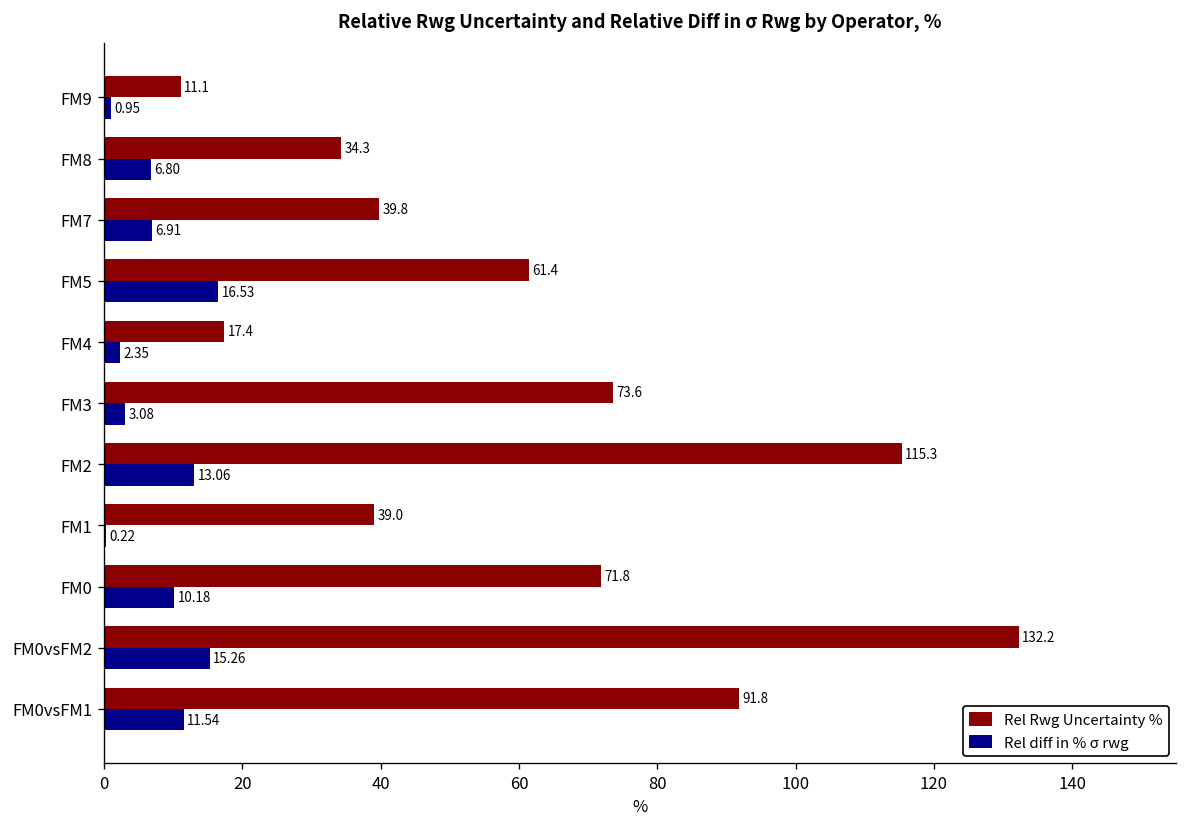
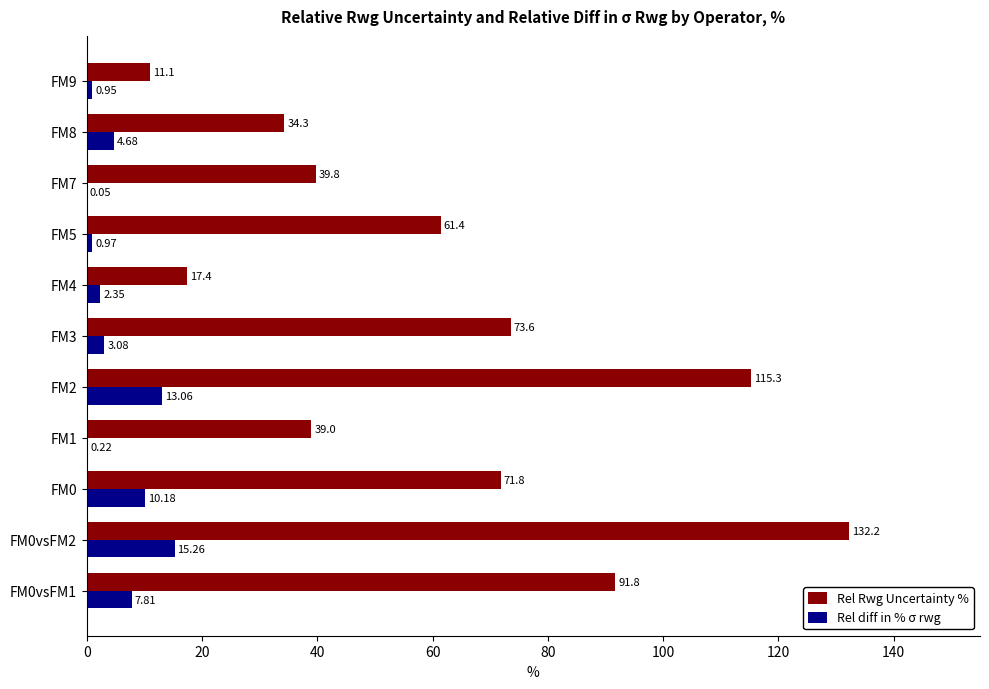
  {
    "Rel Rwg Uncertainty %": {
      "FM9": 11.1,
      "FM8": 34.3,
      "FM7": 39.8,
      "FM5": 61.4,
      "FM4": 17.4,
      "FM3": 73.6,
      "FM2": 115.3,
      "FM1": 39.0,
      "FM0": 71.8,
      "FM0vsFM2": 132.2,
      "FM0vsFM1": 91.8
    },
    "Rel diff in % σ rwg": {
      "FM9": 0.95,
-     "FM8": 6.80,
-     "FM7": 6.91,
-     "FM5": 16.53,
+     "FM8": 4.68,
+     "FM7": 0.05,
+     "FM5": 0.97,
      "FM4": 2.35,
      "FM3": 3.08,
      "FM2": 13.06,
      "FM1": 0.22,
      "FM0": 10.18,
      "FM0vsFM2": 15.26,
-     "FM0vsFM1": 11.54
+     "FM0vsFM1": 7.81
    }
  }
